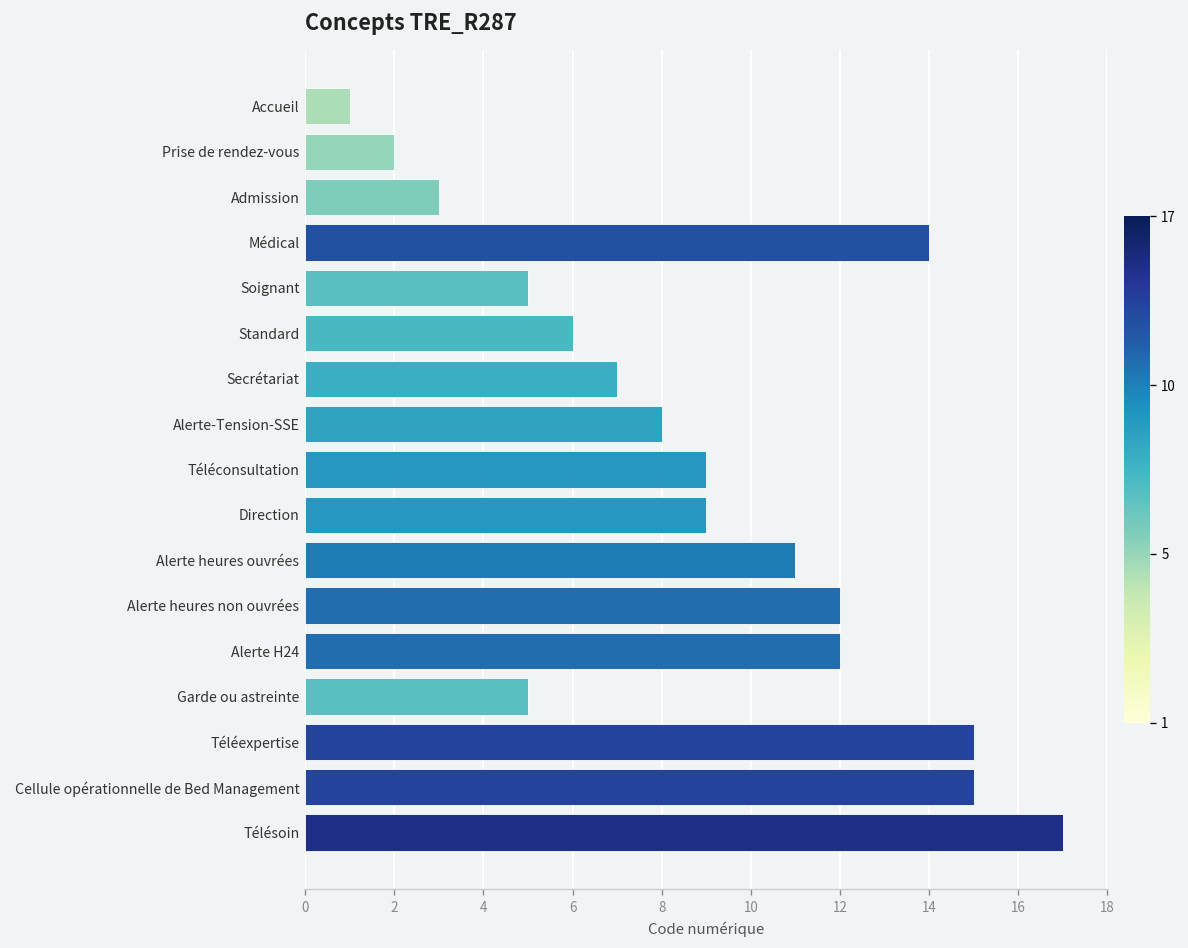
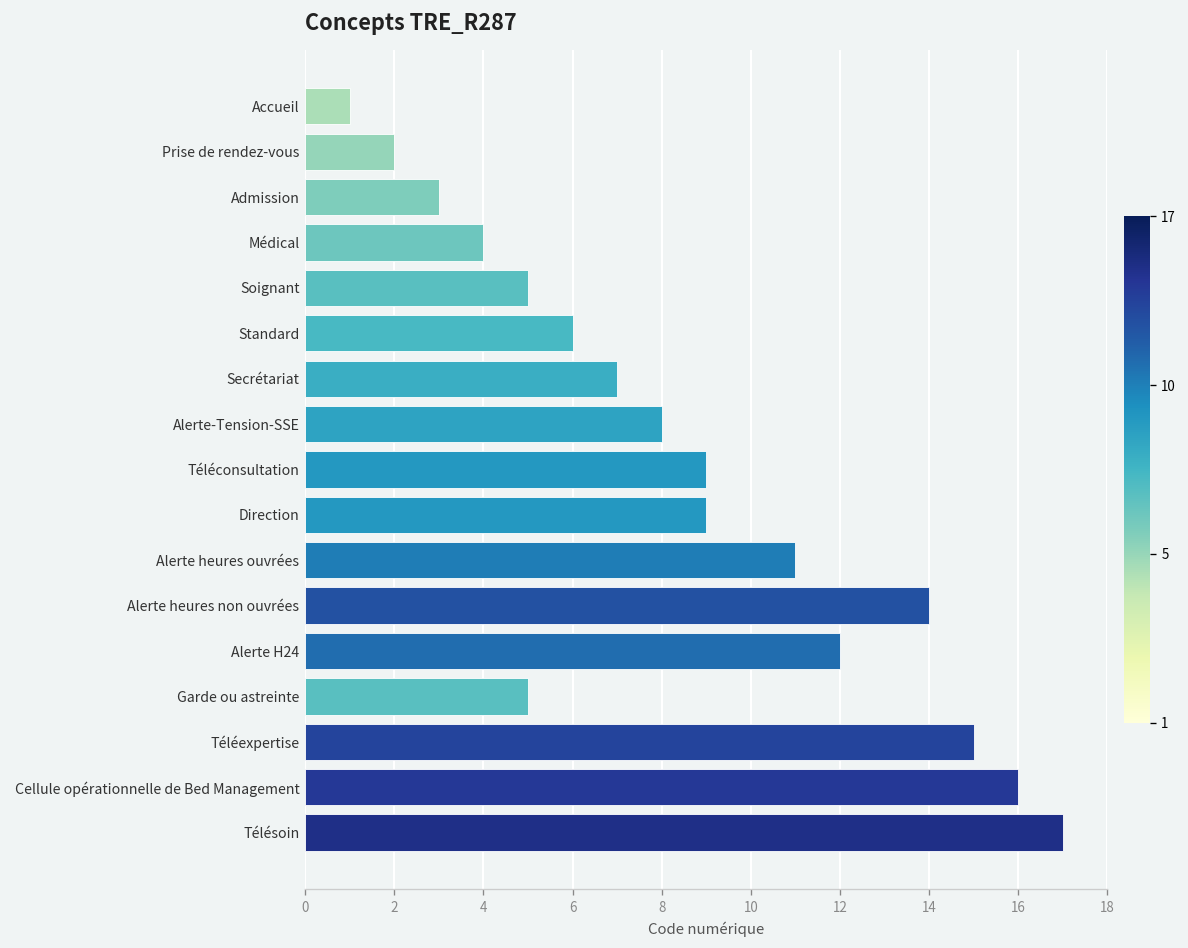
  {
    "Accueil": 1,
    "Prise de rendez-vous": 2,
    "Admission": 3,
-   "Médical": 14,
+   "Médical": 4,
    "Soignant": 5,
    "Standard": 6,
    "Secrétariat": 7,
    "Alerte-Tension-SSE": 8,
    "Téléconsultation": 9,
    "Direction": 9,
    "Alerte heures ouvrées": 11,
-   "Alerte heures non ouvrées": 12,
+   "Alerte heures non ouvrées": 14,
    "Alerte H24": 12,
    "Garde ou astreinte": 5,
    "Téléexpertise": 15,
-   "Cellule opérationnelle de Bed Management": 15,
+   "Cellule opérationnelle de Bed Management": 16,
    "Télésoin": 17
  }
